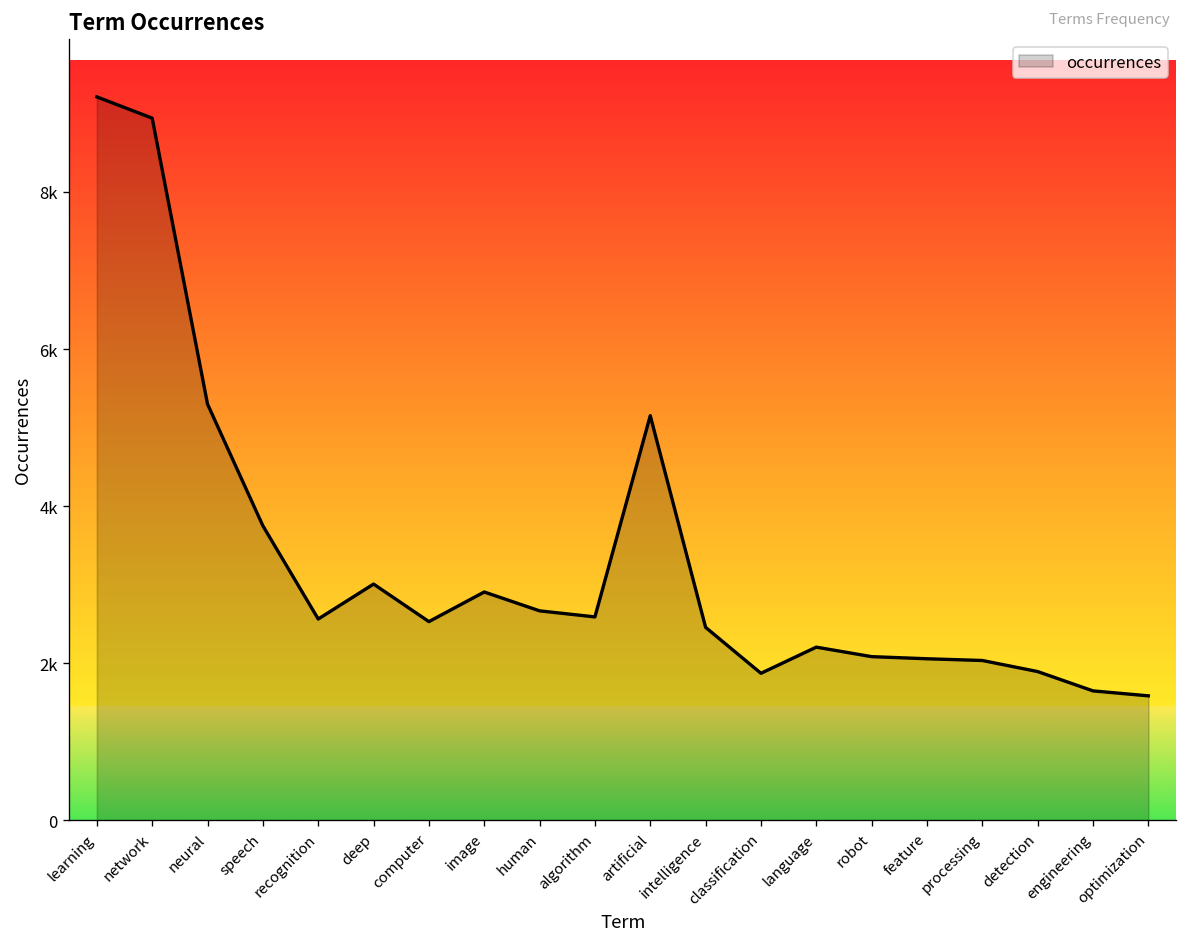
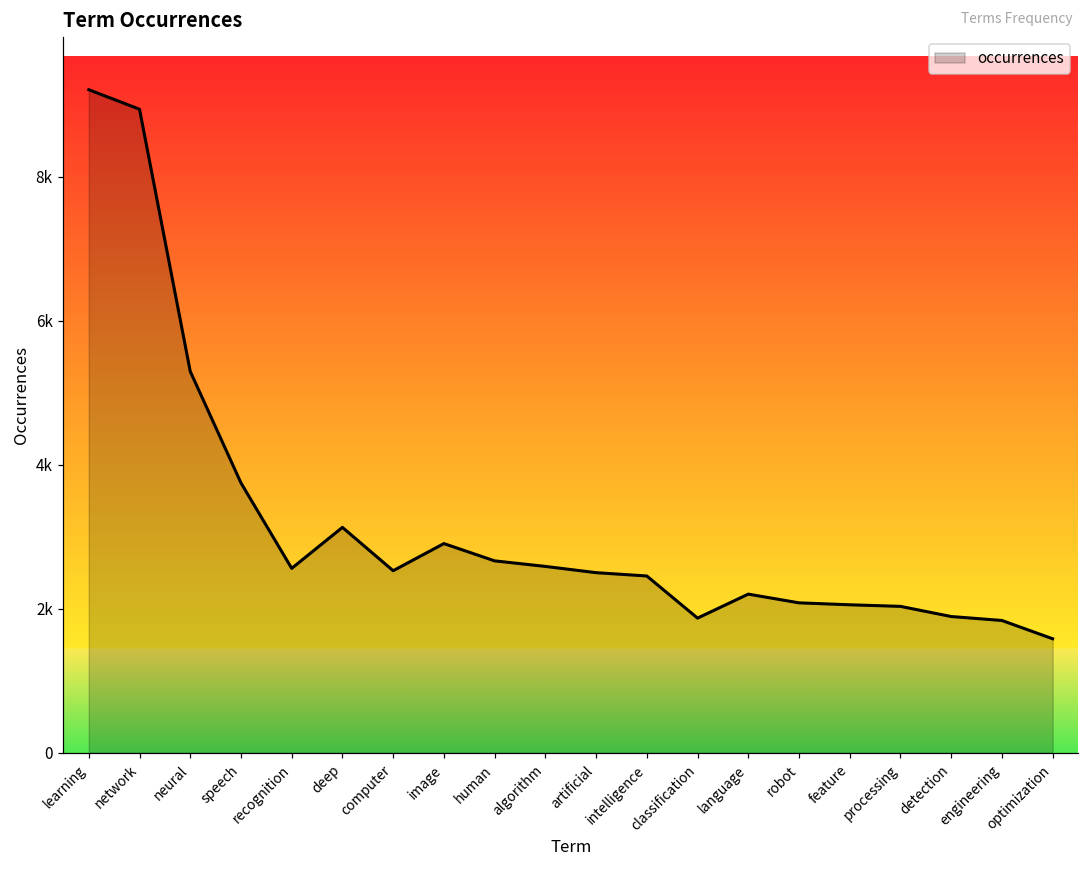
  {
    "learning": 9200,
    "network": 8900,
    "neural": 5300,
    "speech": 3800,
    "recognition": 2600,
-   "deep": 3000,
+   "deep": 3100,
    "computer": 2500,
    "image": 2900,
    "human": 2700,
    "algorithm": 2600,
-   "artificial": 5200,
+   "artificial": 2500,
    "intelligence": 2500,
    "classification": 1900,
    "language": 2200,
    "robot": 2100,
    "feature": 2100,
    "processing": 2000,
    "detection": 1900,
-   "engineering": 1600,
+   "engineering": 1800,
    "optimization": 1600
  }
